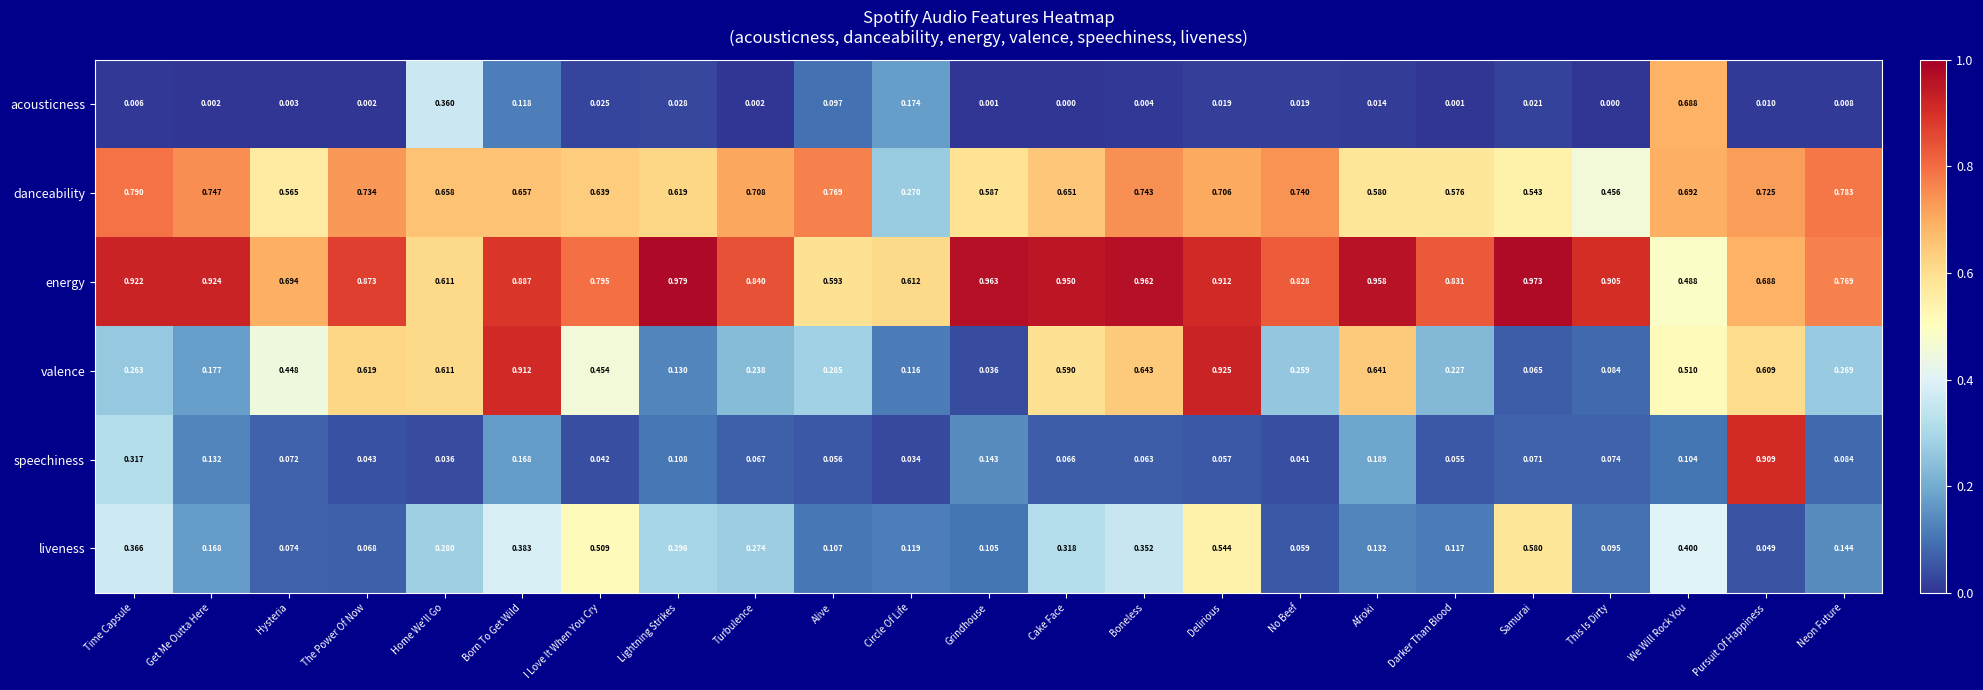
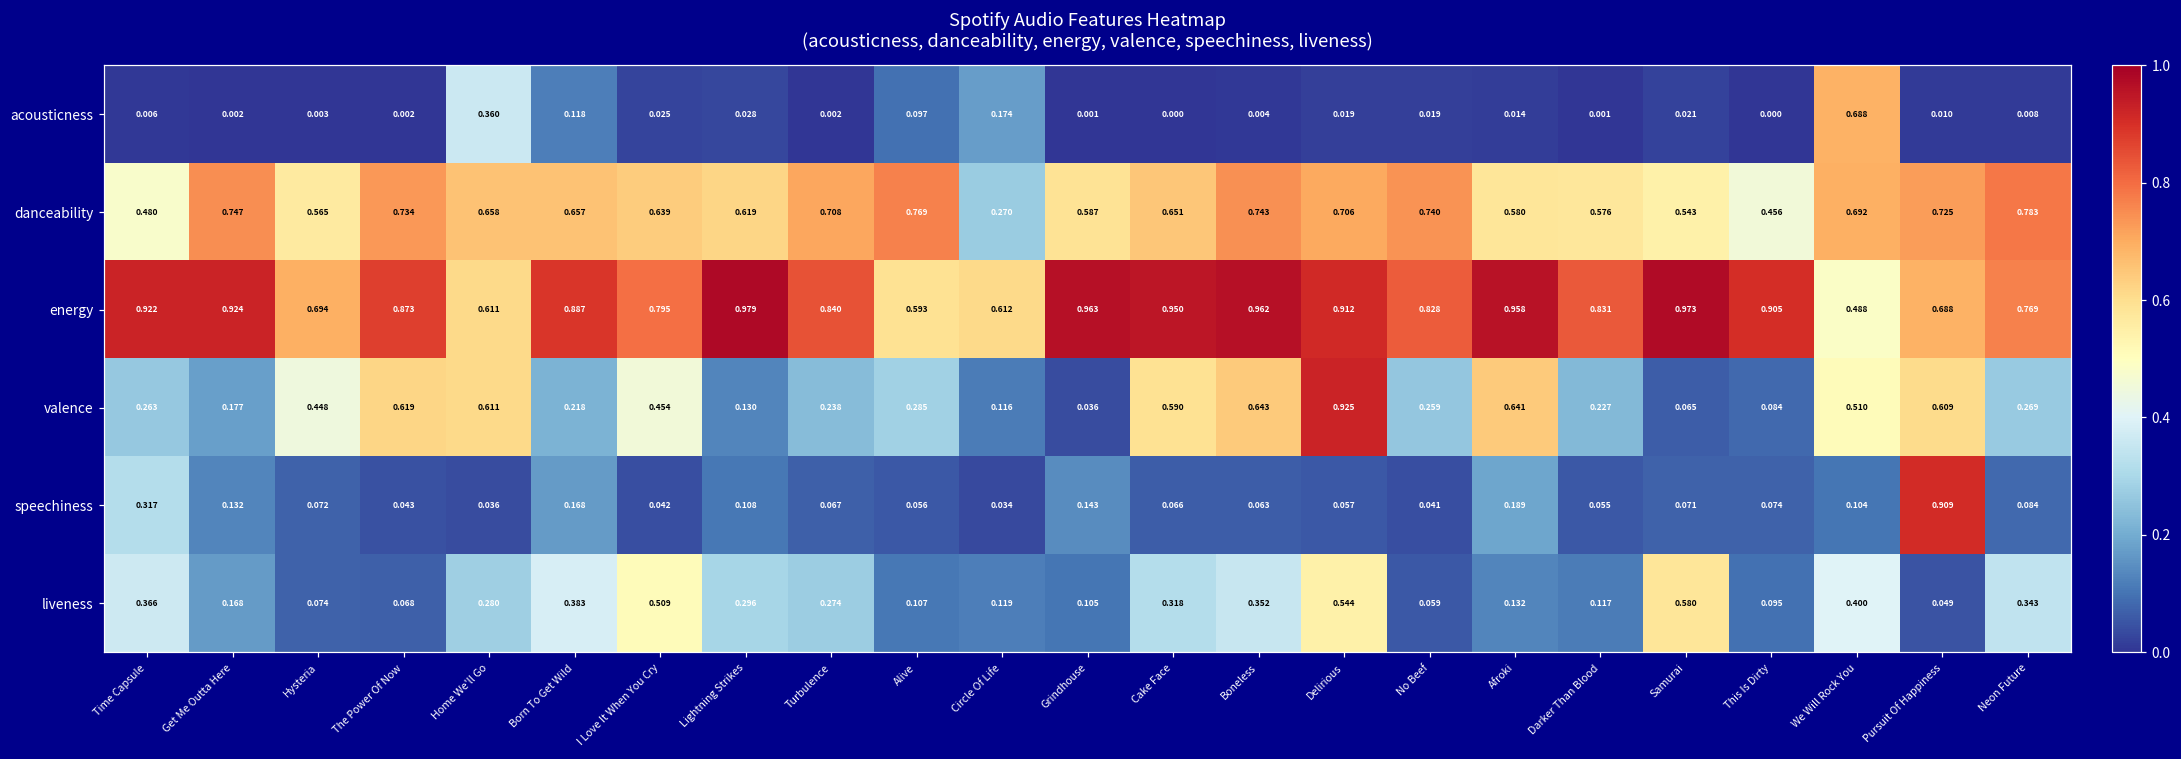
  {
    "acousticness": {
      "Time Capsule": 0.006,
      "Get Me Outta Here": 0.002,
      "Hysteria": 0.003,
      "The Power Of Now": 0.002,
      "Home We'll Go": 0.360,
      "Born To Get Wild": 0.118,
      "I Love It When You Cry": 0.025,
      "Lightning Strikes": 0.028,
      "Turbulence": 0.002,
      "Alive": 0.097,
      "Circle Of Life": 0.174,
      "Grindhouse": 0.001,
      "Cake Face": 0.000,
      "Boneless": 0.004,
      "Delirious": 0.019,
      "No Beef": 0.019,
      "Afroki": 0.014,
      "Darker Than Blood": 0.001,
      "Samurai": 0.021,
      "This Is Dirty": 0.000,
      "We Will Rock You": 0.688,
      "Pursuit Of Happiness": 0.010,
      "Neon Future": 0.008
    },
    "danceability": {
-     "Time Capsule": 0.790,
+     "Time Capsule": 0.480,
      "Get Me Outta Here": 0.747,
      "Hysteria": 0.565,
      "The Power Of Now": 0.734,
      "Home We'll Go": 0.658,
      "Born To Get Wild": 0.657,
      "I Love It When You Cry": 0.639,
      "Lightning Strikes": 0.619,
      "Turbulence": 0.708,
      "Alive": 0.769,
      "Circle Of Life": 0.270,
      "Grindhouse": 0.587,
      "Cake Face": 0.651,
      "Boneless": 0.743,
      "Delirious": 0.706,
      "No Beef": 0.740,
      "Afroki": 0.580,
      "Darker Than Blood": 0.576,
      "Samurai": 0.543,
      "This Is Dirty": 0.456,
      "We Will Rock You": 0.692,
      "Pursuit Of Happiness": 0.725,
      "Neon Future": 0.783
    },
    "energy": {
      "Time Capsule": 0.922,
      "Get Me Outta Here": 0.924,
      "Hysteria": 0.694,
      "The Power Of Now": 0.873,
      "Home We'll Go": 0.611,
      "Born To Get Wild": 0.887,
      "I Love It When You Cry": 0.795,
      "Lightning Strikes": 0.979,
      "Turbulence": 0.840,
      "Alive": 0.593,
      "Circle Of Life": 0.612,
      "Grindhouse": 0.963,
      "Cake Face": 0.950,
      "Boneless": 0.962,
      "Delirious": 0.912,
      "No Beef": 0.828,
      "Afroki": 0.958,
      "Darker Than Blood": 0.831,
      "Samurai": 0.973,
      "This Is Dirty": 0.905,
      "We Will Rock You": 0.488,
      "Pursuit Of Happiness": 0.688,
      "Neon Future": 0.769
    },
    "valence": {
      "Time Capsule": 0.263,
      "Get Me Outta Here": 0.177,
      "Hysteria": 0.448,
      "The Power Of Now": 0.619,
      "Home We'll Go": 0.611,
-     "Born To Get Wild": 0.912,
+     "Born To Get Wild": 0.218,
      "I Love It When You Cry": 0.454,
      "Lightning Strikes": 0.130,
      "Turbulence": 0.238,
      "Alive": 0.285,
      "Circle Of Life": 0.116,
      "Grindhouse": 0.036,
      "Cake Face": 0.590,
      "Boneless": 0.643,
      "Delirious": 0.925,
      "No Beef": 0.259,
      "Afroki": 0.641,
      "Darker Than Blood": 0.227,
      "Samurai": 0.065,
      "This Is Dirty": 0.084,
      "We Will Rock You": 0.510,
      "Pursuit Of Happiness": 0.609,
      "Neon Future": 0.269
    },
    "speechiness": {
      "Time Capsule": 0.317,
      "Get Me Outta Here": 0.132,
      "Hysteria": 0.072,
      "The Power Of Now": 0.043,
      "Home We'll Go": 0.036,
      "Born To Get Wild": 0.168,
      "I Love It When You Cry": 0.042,
      "Lightning Strikes": 0.108,
      "Turbulence": 0.067,
      "Alive": 0.056,
      "Circle Of Life": 0.034,
      "Grindhouse": 0.143,
      "Cake Face": 0.066,
      "Boneless": 0.063,
      "Delirious": 0.057,
      "No Beef": 0.041,
      "Afroki": 0.189,
      "Darker Than Blood": 0.055,
      "Samurai": 0.071,
      "This Is Dirty": 0.074,
      "We Will Rock You": 0.104,
      "Pursuit Of Happiness": 0.909,
      "Neon Future": 0.084
    },
    "liveness": {
      "Time Capsule": 0.366,
      "Get Me Outta Here": 0.168,
      "Hysteria": 0.074,
      "The Power Of Now": 0.068,
      "Home We'll Go": 0.280,
      "Born To Get Wild": 0.383,
      "I Love It When You Cry": 0.509,
      "Lightning Strikes": 0.296,
      "Turbulence": 0.274,
      "Alive": 0.107,
      "Circle Of Life": 0.119,
      "Grindhouse": 0.105,
      "Cake Face": 0.318,
      "Boneless": 0.352,
      "Delirious": 0.544,
      "No Beef": 0.059,
      "Afroki": 0.132,
      "Darker Than Blood": 0.117,
      "Samurai": 0.580,
      "This Is Dirty": 0.095,
      "We Will Rock You": 0.400,
      "Pursuit Of Happiness": 0.049,
-     "Neon Future": 0.144
+     "Neon Future": 0.343
    }
  }
